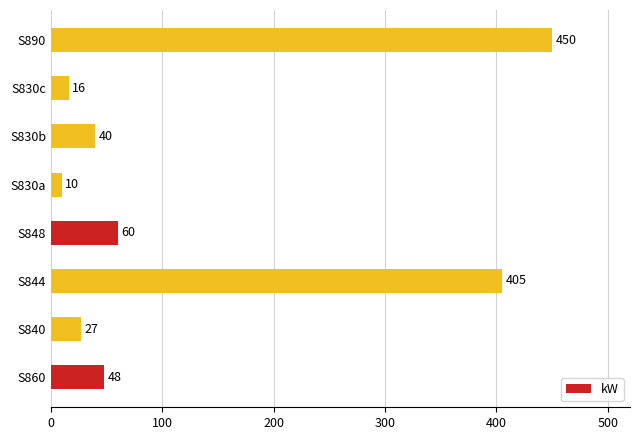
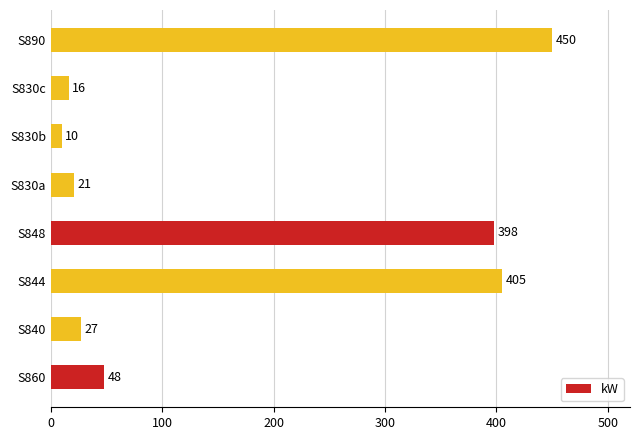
  {
    "S890": 450,
    "S830c": 16,
-   "S830b": 40,
-   "S830a": 10,
-   "S848": 60,
+   "S830b": 10,
+   "S830a": 21,
+   "S848": 398,
    "S844": 405,
    "S840": 27,
    "S860": 48
  }
